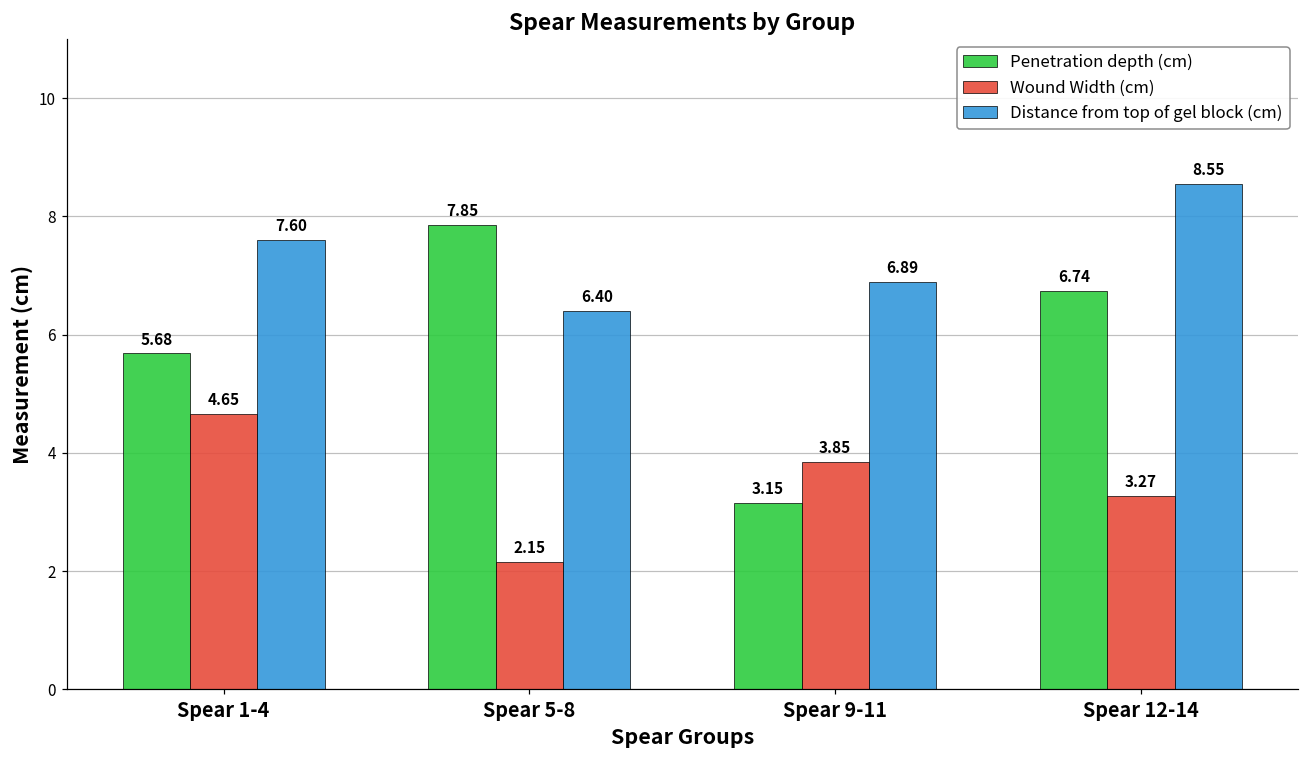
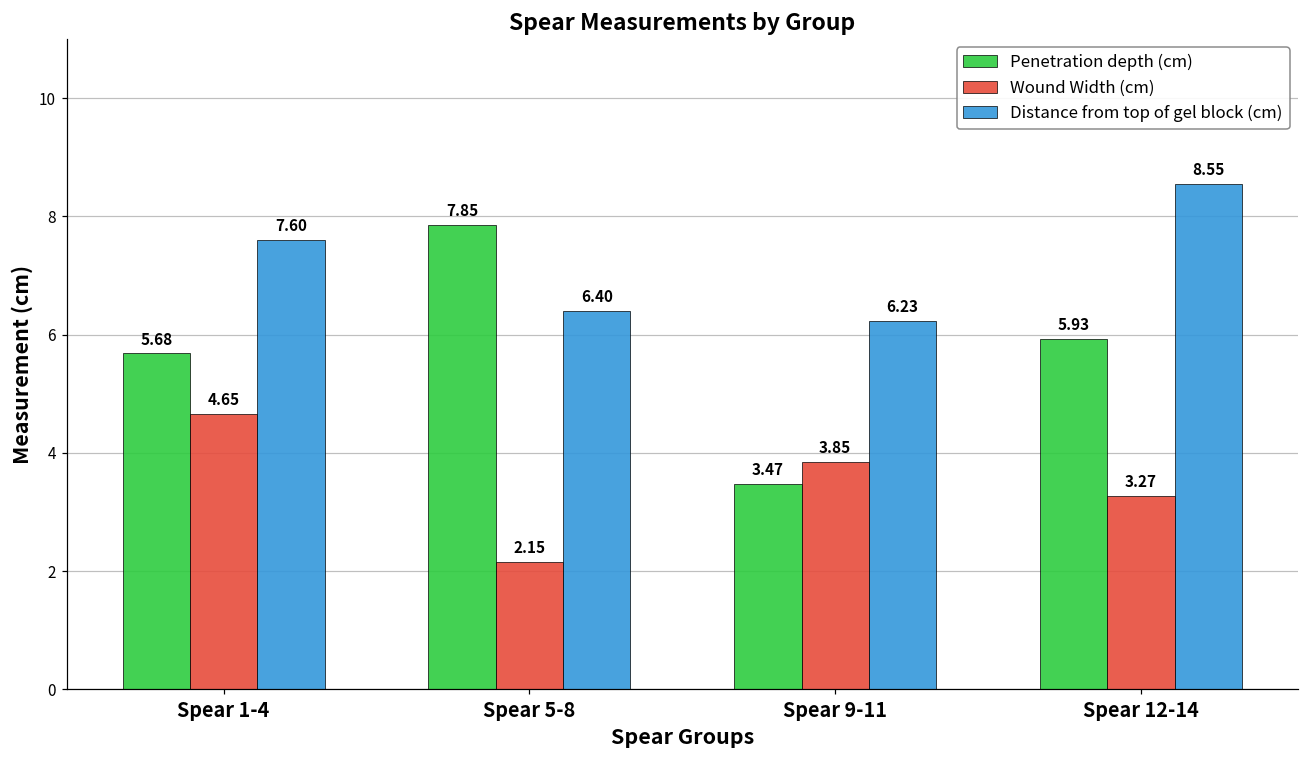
  {
    "Penetration depth (cm)": {
      "Spear 1-4": 5.68,
      "Spear 5-8": 7.85,
-     "Spear 9-11": 3.15,
-     "Spear 12-14": 6.74
+     "Spear 9-11": 3.47,
+     "Spear 12-14": 5.93
    },
    "Wound Width (cm)": {
      "Spear 1-4": 4.65,
      "Spear 5-8": 2.15,
      "Spear 9-11": 3.85,
      "Spear 12-14": 3.27
    },
    "Distance from top of gel block (cm)": {
      "Spear 1-4": 7.60,
      "Spear 5-8": 6.40,
-     "Spear 9-11": 6.89,
+     "Spear 9-11": 6.23,
      "Spear 12-14": 8.55
    }
  }
